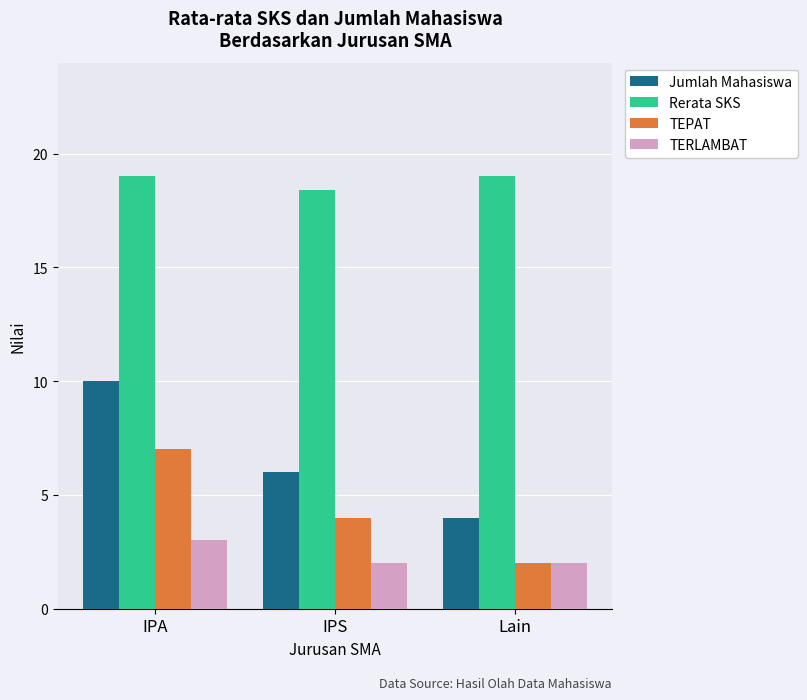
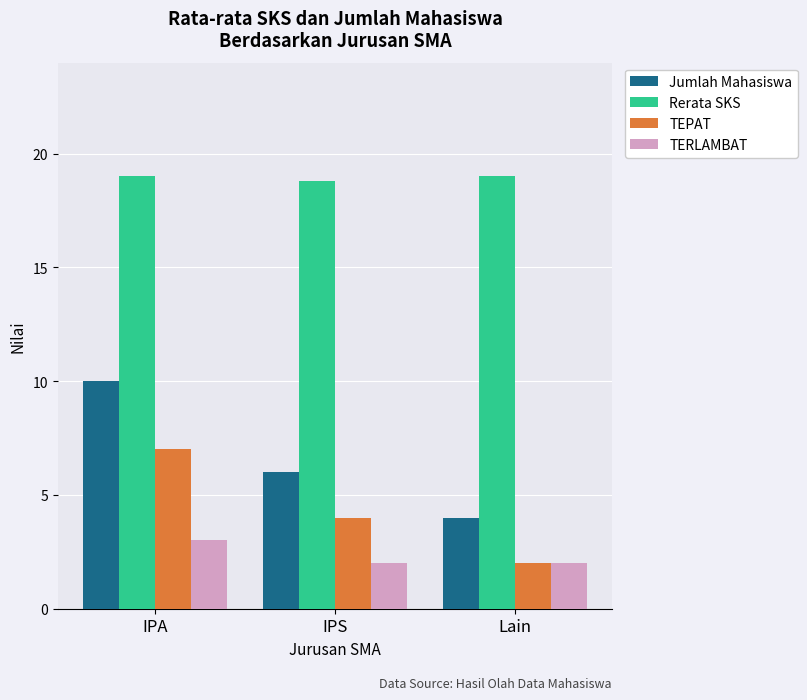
  {
    "Jumlah Mahasiswa": {
      "IPA": 10.0,
      "IPS": 6.0,
      "Lain": 4.0
    },
    "Rerata SKS": {
      "IPA": 19.0,
-     "IPS": 18.4,
+     "IPS": 18.8,
      "Lain": 19.0
    },
    "TEPAT": {
      "IPA": 7.0,
      "IPS": 4.0,
      "Lain": 2.0
    },
    "TERLAMBAT": {
      "IPA": 3.0,
      "IPS": 2.0,
      "Lain": 2.0
    }
  }
